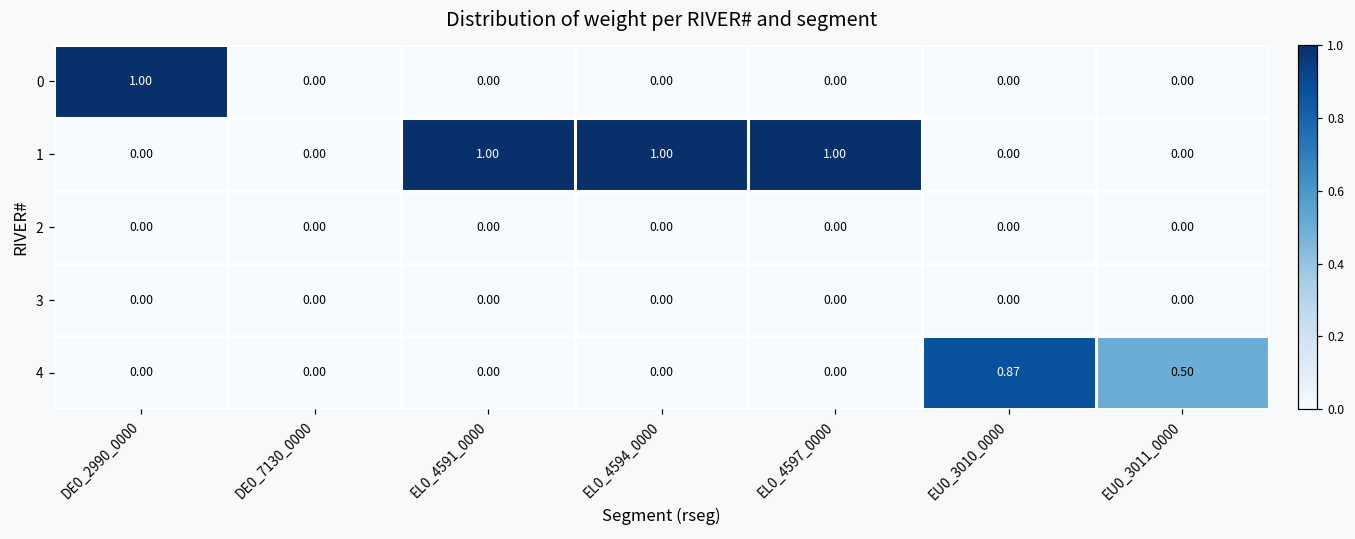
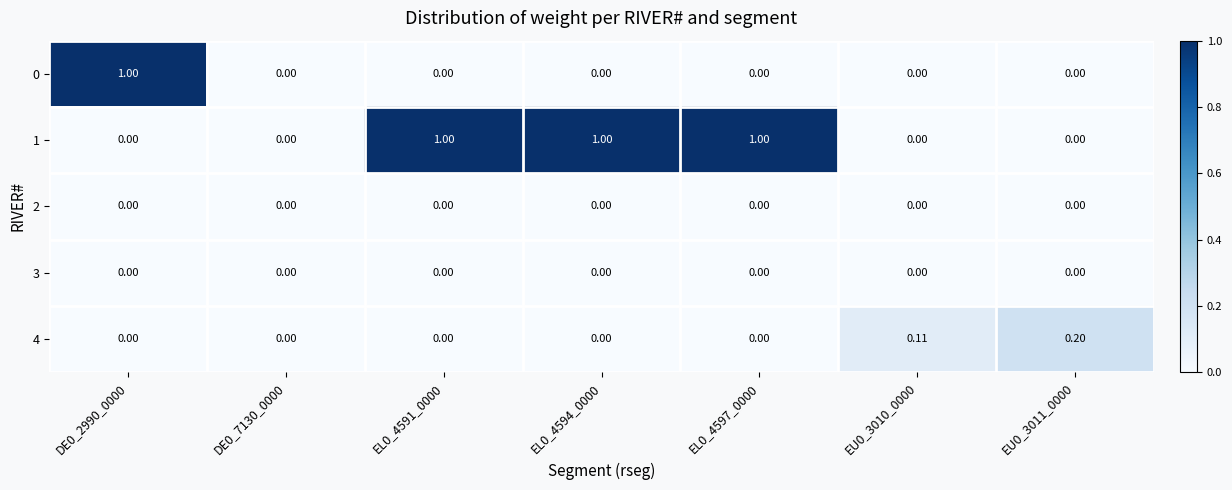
  {
    "0": {
      "DE0_2990_0000": 1.00,
      "DE0_7130_0000": 0.00,
      "EL0_4591_0000": 0.00,
      "EL0_4594_0000": 0.00,
      "EL0_4597_0000": 0.00,
      "EU0_3010_0000": 0.00,
      "EU0_3011_0000": 0.00
    },
    "1": {
      "DE0_2990_0000": 0.00,
      "DE0_7130_0000": 0.00,
      "EL0_4591_0000": 1.00,
      "EL0_4594_0000": 1.00,
      "EL0_4597_0000": 1.00,
      "EU0_3010_0000": 0.00,
      "EU0_3011_0000": 0.00
    },
    "2": {
      "DE0_2990_0000": 0.00,
      "DE0_7130_0000": 0.00,
      "EL0_4591_0000": 0.00,
      "EL0_4594_0000": 0.00,
      "EL0_4597_0000": 0.00,
      "EU0_3010_0000": 0.00,
      "EU0_3011_0000": 0.00
    },
    "3": {
      "DE0_2990_0000": 0.00,
      "DE0_7130_0000": 0.00,
      "EL0_4591_0000": 0.00,
      "EL0_4594_0000": 0.00,
      "EL0_4597_0000": 0.00,
      "EU0_3010_0000": 0.00,
      "EU0_3011_0000": 0.00
    },
    "4": {
      "DE0_2990_0000": 0.00,
      "DE0_7130_0000": 0.00,
      "EL0_4591_0000": 0.00,
      "EL0_4594_0000": 0.00,
      "EL0_4597_0000": 0.00,
-     "EU0_3010_0000": 0.87,
-     "EU0_3011_0000": 0.50
+     "EU0_3010_0000": 0.11,
+     "EU0_3011_0000": 0.20
    }
  }
